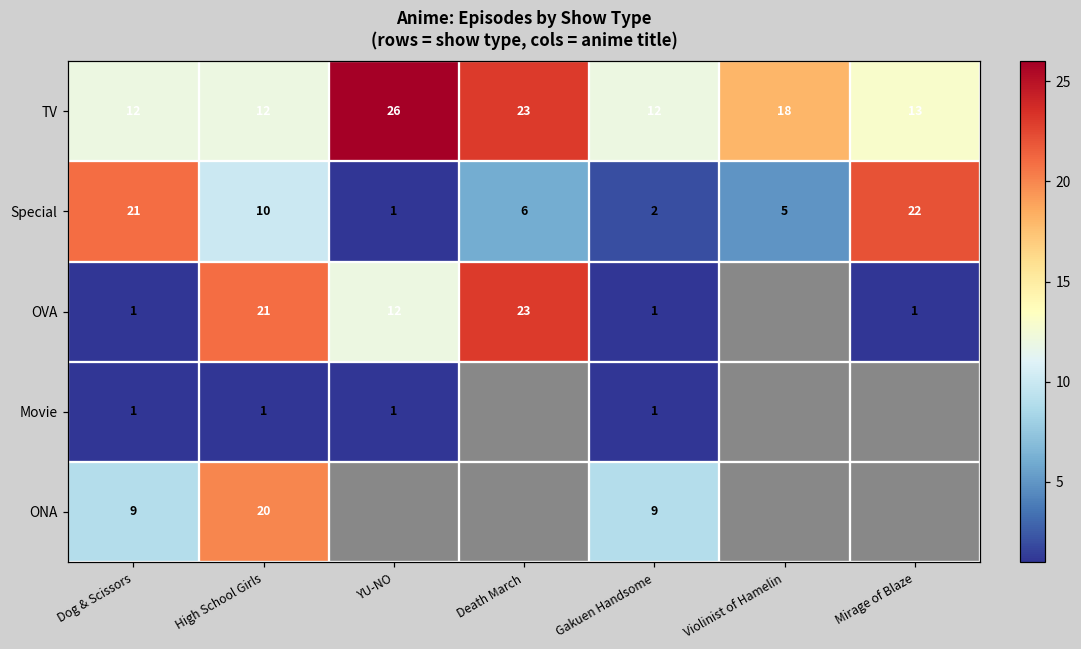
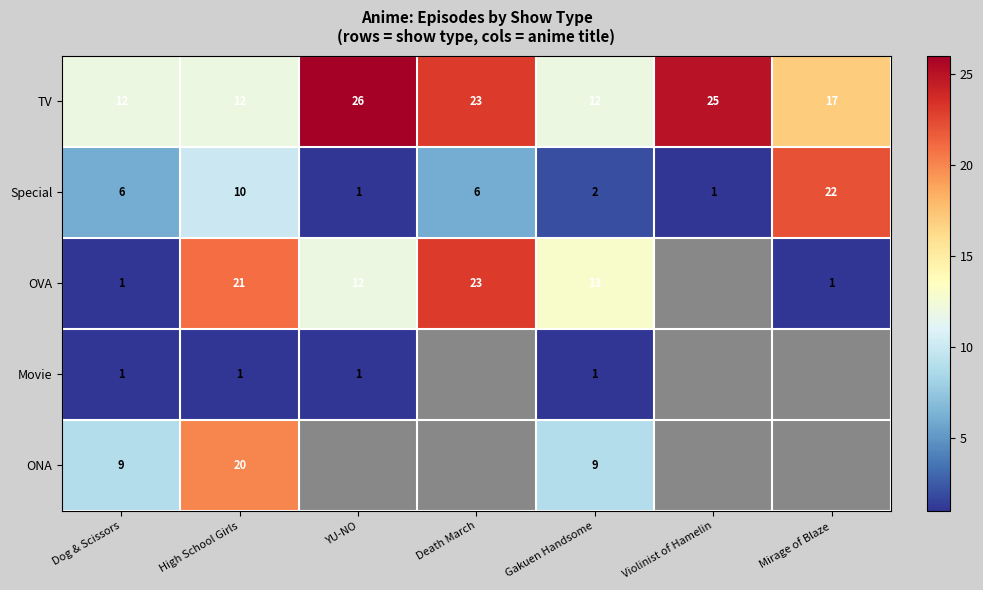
  {
    "TV": {
      "YU-NO": 26,
      "Death March": 23,
-     "Violinist of Hamelin": 18,
-     "Mirage of Blaze": 13
+     "Violinist of Hamelin": 25,
+     "Mirage of Blaze": 17
    },
    "Special": {
-     "Dog & Scissors": 21,
+     "Dog & Scissors": 6,
      "High School Girls": 10,
      "YU-NO": 1,
      "Death March": 6,
      "Gakuen Handsome": 2,
-     "Violinist of Hamelin": 5,
+     "Violinist of Hamelin": 1,
      "Mirage of Blaze": 22
    },
    "OVA": {
      "Dog & Scissors": 1,
      "High School Girls": 21,
      "Death March": 23,
-     "Gakuen Handsome": 1,
+     "Gakuen Handsome": 13,
      "Mirage of Blaze": 1
    },
    "Movie": {
      "Dog & Scissors": 1,
      "High School Girls": 1,
      "YU-NO": 1,
      "Gakuen Handsome": 1
    },
    "ONA": {
      "Dog & Scissors": 9,
      "High School Girls": 20,
      "Gakuen Handsome": 9
    }
  }
